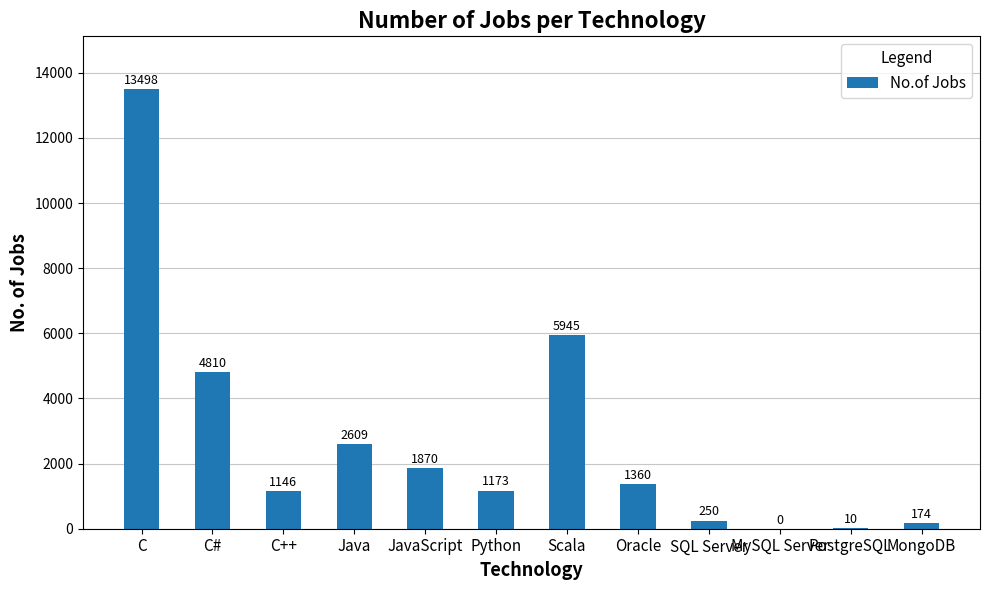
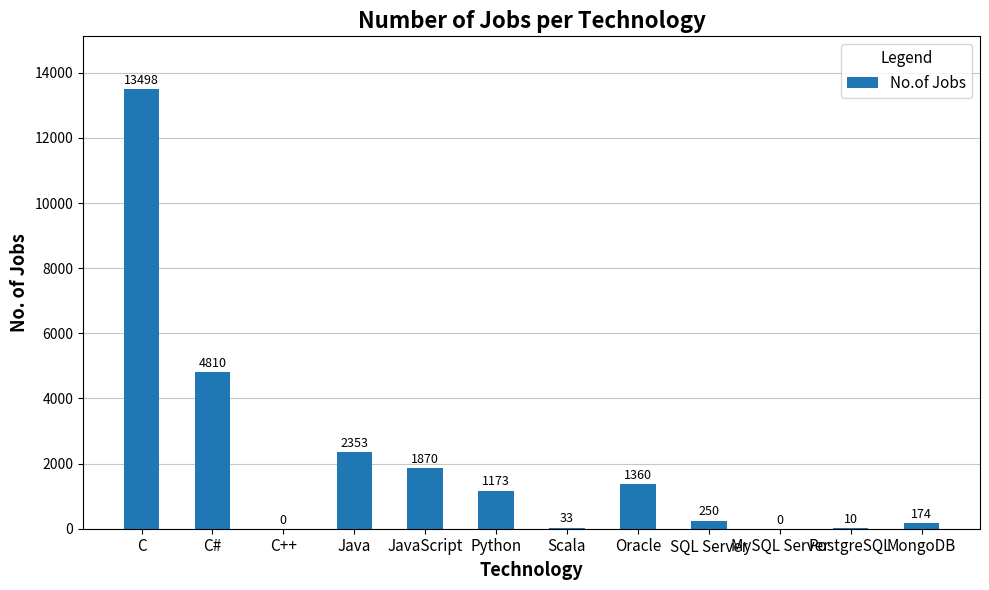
  {
    "C": 13498,
    "C#": 4810,
-   "C++": 1146,
-   "Java": 2609,
+   "C++": 0,
+   "Java": 2353,
    "JavaScript": 1870,
    "Python": 1173,
-   "Scala": 5945,
+   "Scala": 33,
    "Oracle": 1360,
    "MongoDB": 174
  }
